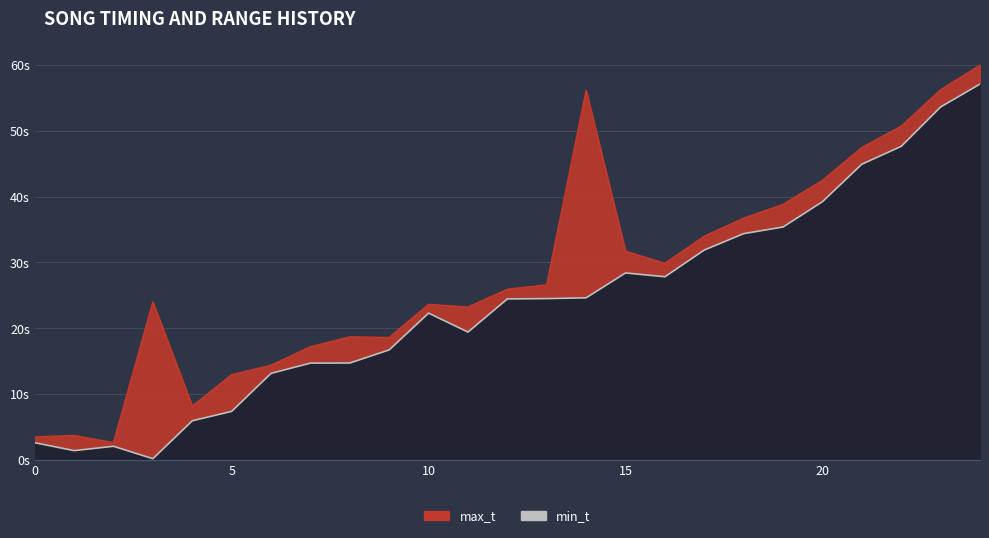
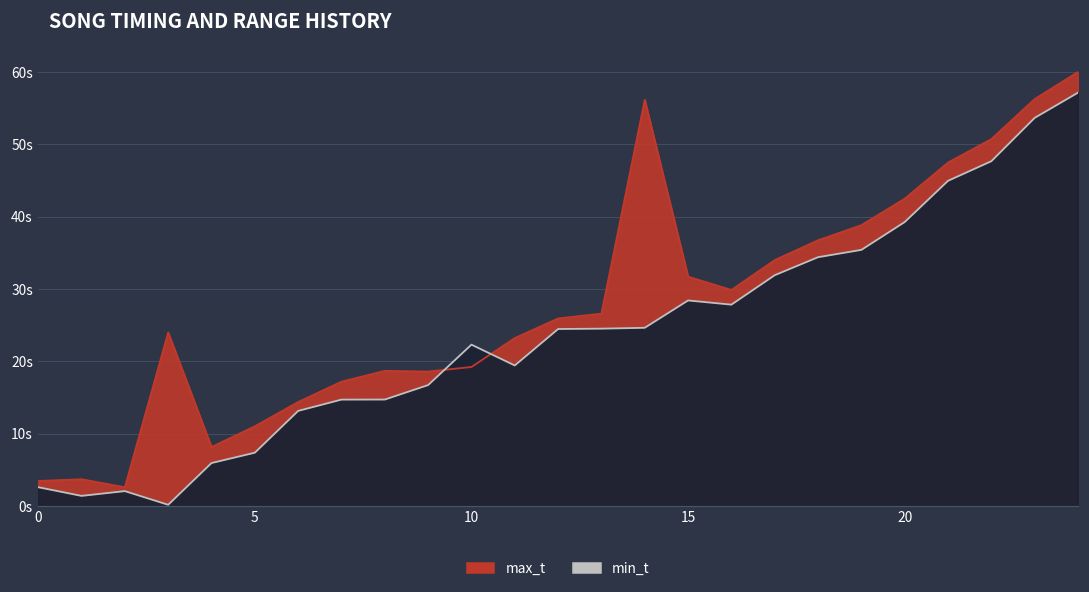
  {
    "max_t": {
      "0": "3s",
-     "5": "13s",
-     "10": "24s",
+     "5": "11s",
+     "10": "19s",
      "15": "32s",
      "20": "42s"
    }
  }
